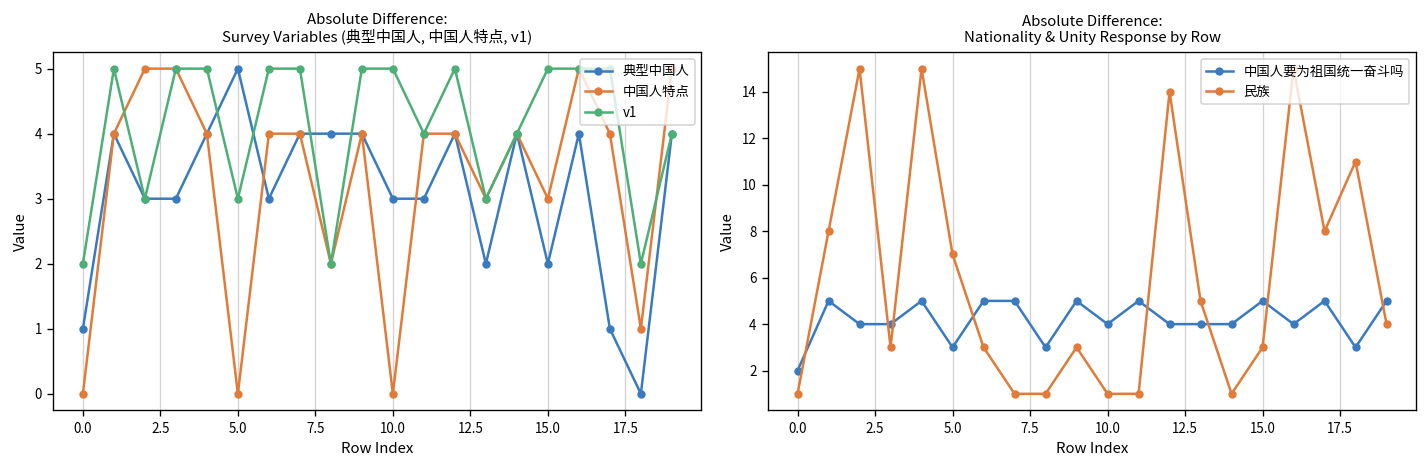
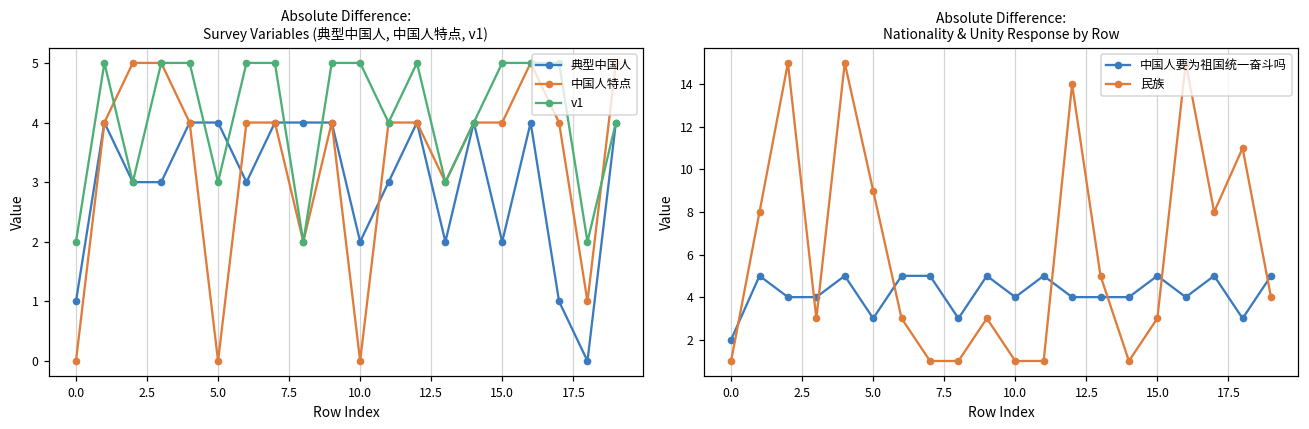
  {
    "Absolute Difference: Survey Variables (典型中国人, 中国人特点, v1)": {
      "典型中国人": {
        "0.0": 1,
-       "5.0": 5,
-       "10.0": 3,
+       "5.0": 4,
+       "10.0": 2,
        "15.0": 2
      },
      "中国人特点": {
        "0.0": 0,
        "5.0": 0,
        "10.0": 0,
-       "15.0": 3
+       "15.0": 4
      },
      "v1": {
        "0.0": 2,
        "5.0": 3,
        "10.0": 5,
        "15.0": 5
      }
    },
    "Absolute Difference: Nationality & Unity Response by Row": {
      "中国人要为祖国统一奋斗吗": {
        "0.0": 2,
        "5.0": 3,
        "10.0": 4,
        "15.0": 5
      },
      "民族": {
        "0.0": 1,
-       "5.0": 7,
+       "5.0": 9,
        "10.0": 1,
        "15.0": 3
      }
    }
  }
